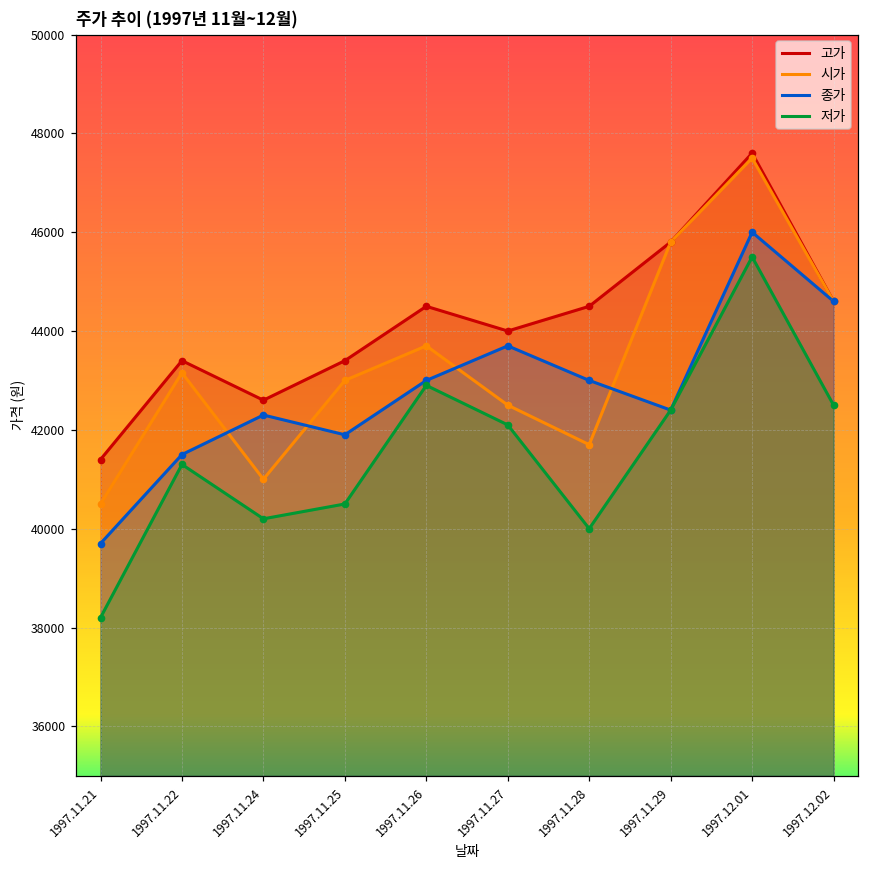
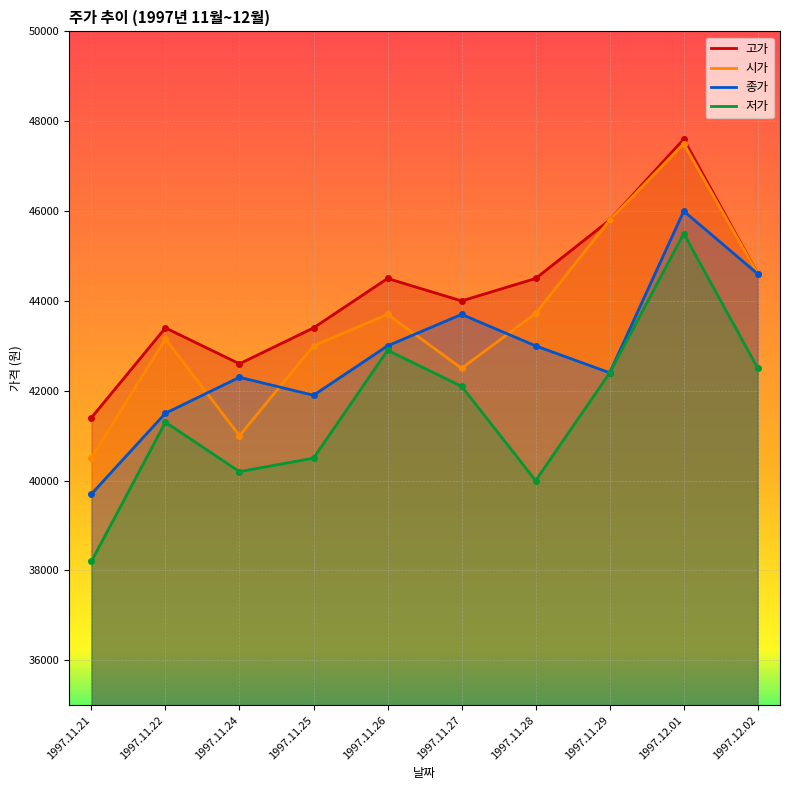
  {
    "고가": {
      "1997.11.21": 41400,
      "1997.11.22": 43400,
      "1997.11.24": 42600,
      "1997.11.25": 43400,
      "1997.11.26": 44500,
      "1997.11.27": 44000,
      "1997.11.28": 44500,
      "1997.12.01": 47600
    },
    "시가": {
      "1997.11.21": 40500,
      "1997.11.22": 43200,
      "1997.11.24": 41000,
      "1997.11.25": 43000,
      "1997.11.26": 43700,
      "1997.11.27": 42500,
-     "1997.11.28": 41700,
+     "1997.11.28": 43700,
      "1997.12.01": 47500
    },
    "종가": {
      "1997.11.21": 39700,
      "1997.11.22": 41500,
      "1997.11.24": 42300,
      "1997.11.25": 41900,
      "1997.11.26": 43000,
      "1997.11.27": 43700,
      "1997.11.28": 43000,
      "1997.12.01": 46000
    },
    "저가": {
      "1997.11.21": 38200,
      "1997.11.22": 41300,
      "1997.11.24": 40200,
      "1997.11.25": 40500,
      "1997.11.26": 42900,
      "1997.11.27": 42100,
      "1997.11.28": 40000,
      "1997.12.01": 45500,
      "1997.12.02": 42500
    }
  }
